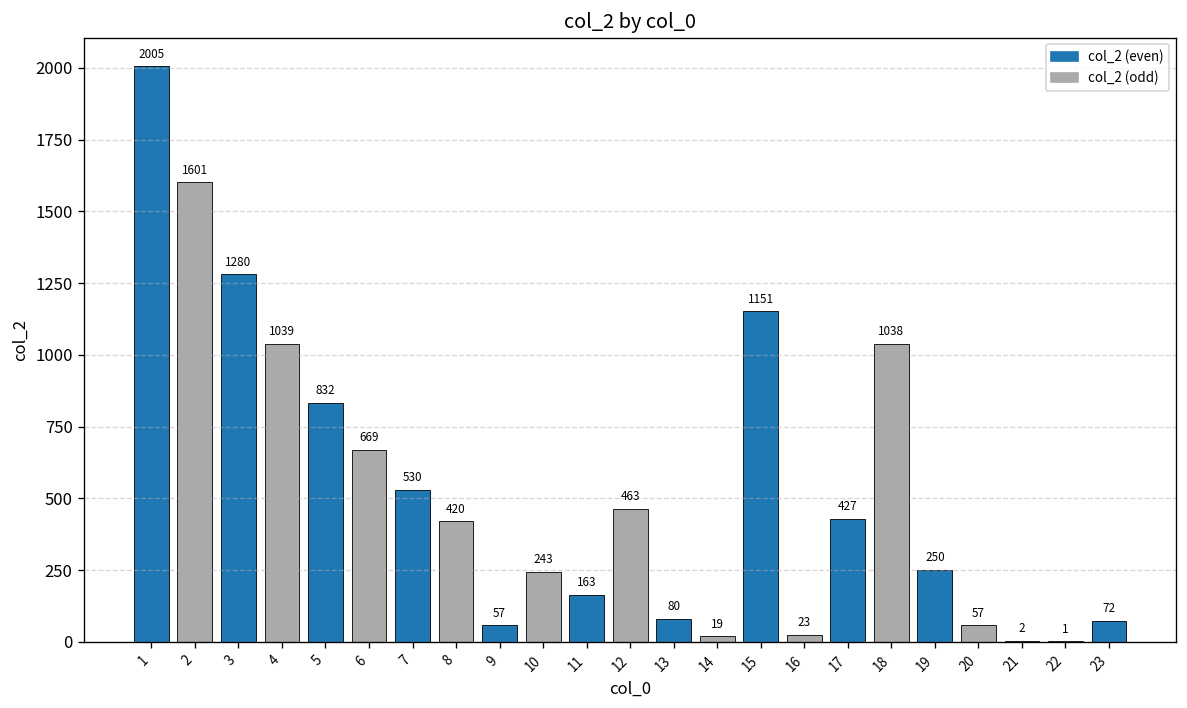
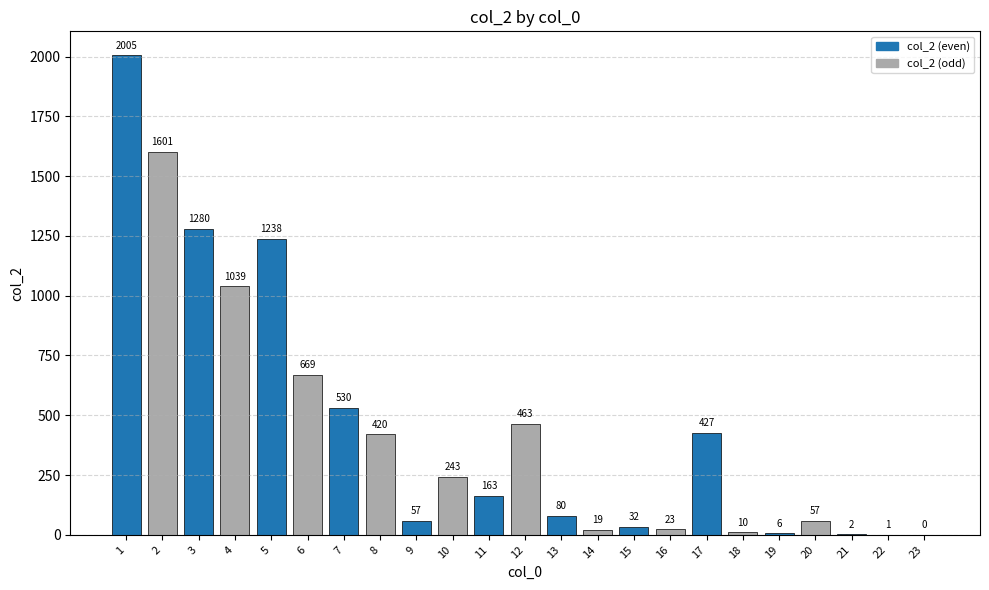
  {
    "1": 2005,
    "2": 1601,
    "3": 1280,
    "4": 1039,
-   "5": 832,
+   "5": 1238,
    "6": 669,
    "7": 530,
    "8": 420,
    "9": 57,
    "10": 243,
    "11": 163,
    "12": 463,
    "13": 80,
    "14": 19,
-   "15": 1151,
+   "15": 32,
    "16": 23,
    "17": 427,
-   "18": 1038,
-   "19": 250,
+   "18": 10,
+   "19": 6,
    "20": 57,
    "21": 2,
    "22": 1,
-   "23": 72
+   "23": 0
  }
